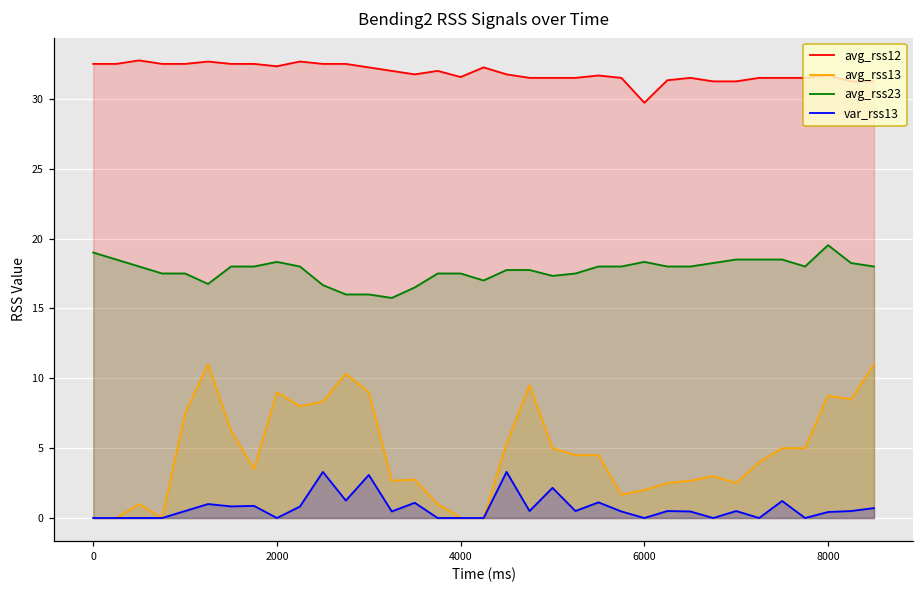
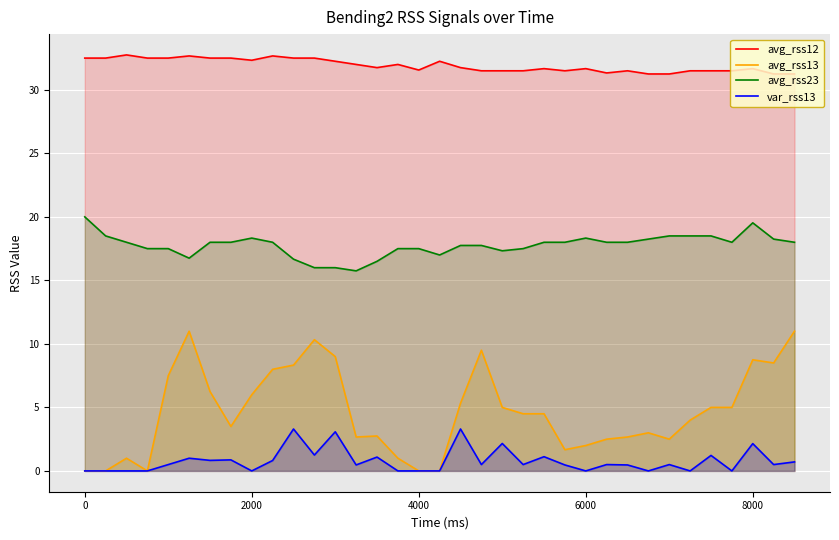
  {
    "avg_rss12": {
      "0": 32.5,
      "2000": 32.3,
      "4000": 31.6,
-     "6000": 29.7
+     "6000": 31.7
    },
    "avg_rss13": {
-     "2000": 9,
+     "2000": 6,
      "6000": 2,
      "8000": 8.8
    },
    "avg_rss23": {
-     "0": 19,
+     "0": 20,
      "2000": 18.3,
      "4000": 17.5,
      "6000": 18.3,
      "8000": 19.5
    },
    "var_rss13": {
      "2000": 0.0,
      "6000": 0.0,
-     "8000": 0.4
+     "8000": 2.2
    }
  }
